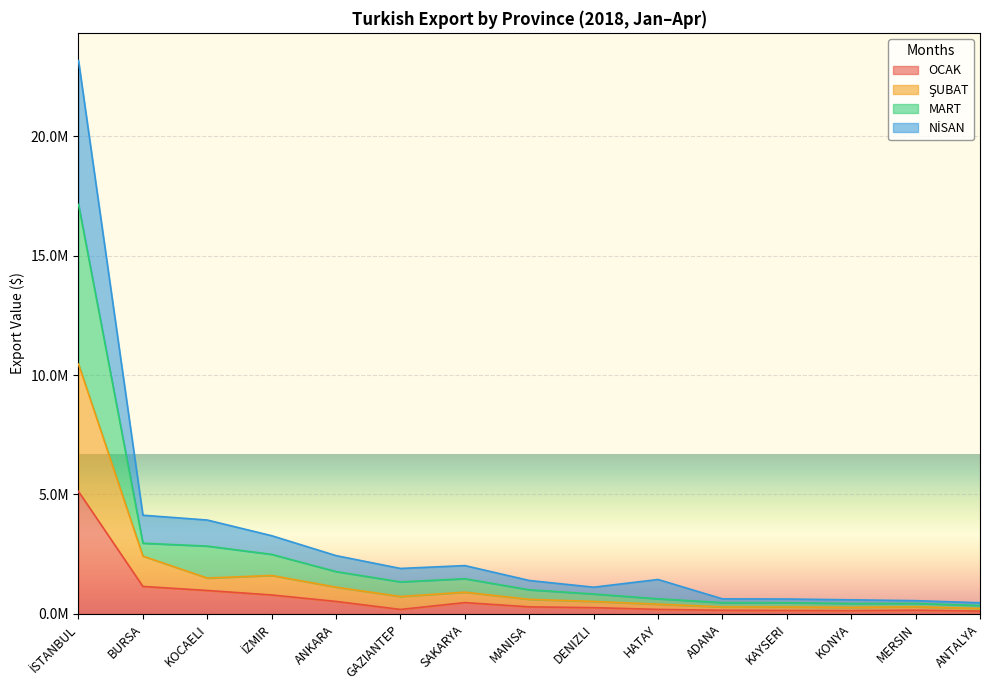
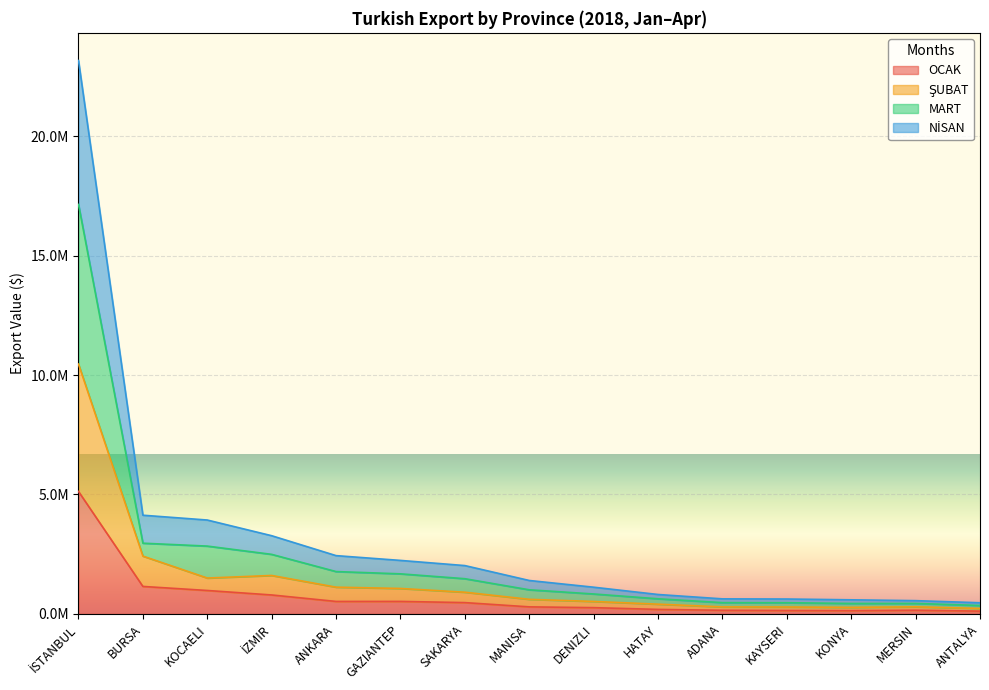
  {
    "OCAK": {
      "İSTANBUL": 5100000,
      "BURSA": 1100000,
      "KOCAELI": 1000000,
      "İZMIR": 800000,
      "ANKARA": 500000,
-     "GAZIANTEP": 200000,
+     "GAZIANTEP": 500000,
      "SAKARYA": 500000,
      "MANISA": 300000,
      "DENIZLI": 300000,
      "HATAY": 200000,
      "ADANA": 200000,
      "KAYSERI": 100000,
      "KONYA": 100000,
      "MERSIN": 200000,
      "ANTALYA": 100000
    },
    "ŞUBAT": {
      "İSTANBUL": 5300000,
      "BURSA": 1300000,
      "KOCAELI": 500000,
      "İZMIR": 800000,
      "ANKARA": 600000,
      "GAZIANTEP": 500000,
      "SAKARYA": 400000,
      "MANISA": 300000,
      "DENIZLI": 300000,
      "HATAY": 200000,
      "ADANA": 100000,
      "KAYSERI": 100000,
      "KONYA": 100000,
      "MERSIN": 100000,
      "ANTALYA": 100000
    },
    "MART": {
      "İSTANBUL": 6700000,
      "BURSA": 500000,
      "KOCAELI": 1300000,
      "İZMIR": 900000,
      "ANKARA": 700000,
      "GAZIANTEP": 600000,
      "SAKARYA": 600000,
      "MANISA": 400000,
      "DENIZLI": 300000,
      "HATAY": 200000,
      "ADANA": 200000,
      "KAYSERI": 200000,
      "KONYA": 200000,
      "MERSIN": 100000,
      "ANTALYA": 100000
    },
    "NİSAN": {
      "İSTANBUL": 6000000,
      "BURSA": 1200000,
      "KOCAELI": 1100000,
      "İZMIR": 800000,
      "ANKARA": 700000,
      "GAZIANTEP": 600000,
      "SAKARYA": 500000,
      "MANISA": 400000,
      "DENIZLI": 300000,
-     "HATAY": 800000,
+     "HATAY": 200000,
      "ADANA": 200000,
      "KAYSERI": 200000,
      "KONYA": 200000,
      "MERSIN": 100000,
      "ANTALYA": 100000
    }
  }
